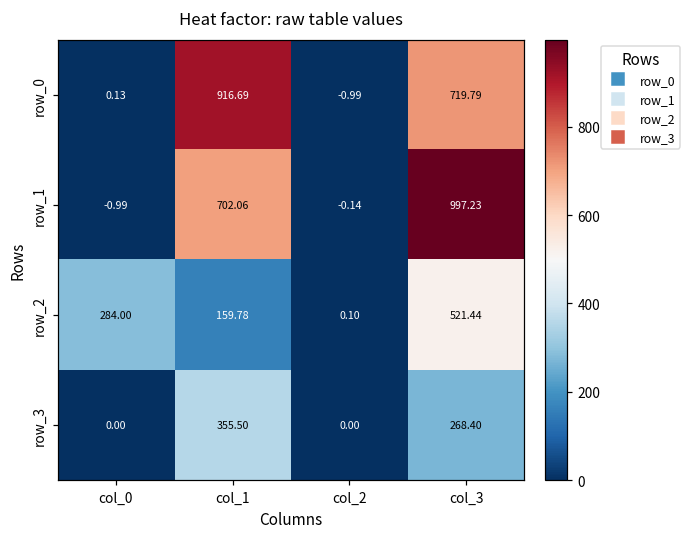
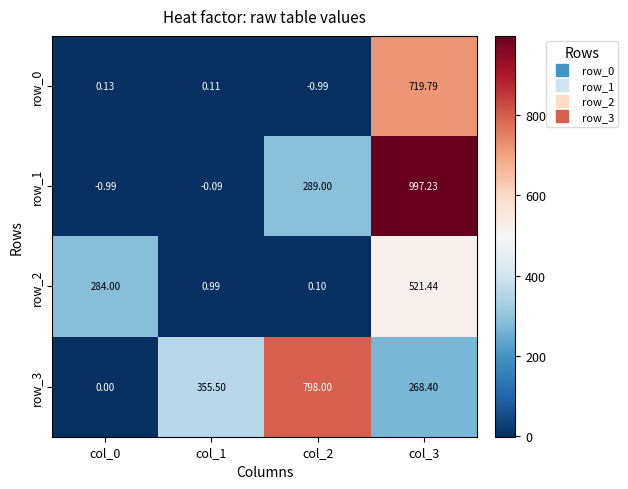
  {
    "row_0": {
      "col_0": 0.13,
-     "col_1": 916.69,
+     "col_1": 0.11,
      "col_2": -0.99,
      "col_3": 719.79
    },
    "row_1": {
      "col_0": -0.99,
-     "col_1": 702.06,
-     "col_2": -0.14,
+     "col_1": -0.09,
+     "col_2": 289.00,
      "col_3": 997.23
    },
    "row_2": {
      "col_0": 284.00,
-     "col_1": 159.78,
+     "col_1": 0.99,
      "col_2": 0.10,
      "col_3": 521.44
    },
    "row_3": {
      "col_0": 0.00,
      "col_1": 355.50,
-     "col_2": 0.00,
+     "col_2": 798.00,
      "col_3": 268.40
    }
  }
